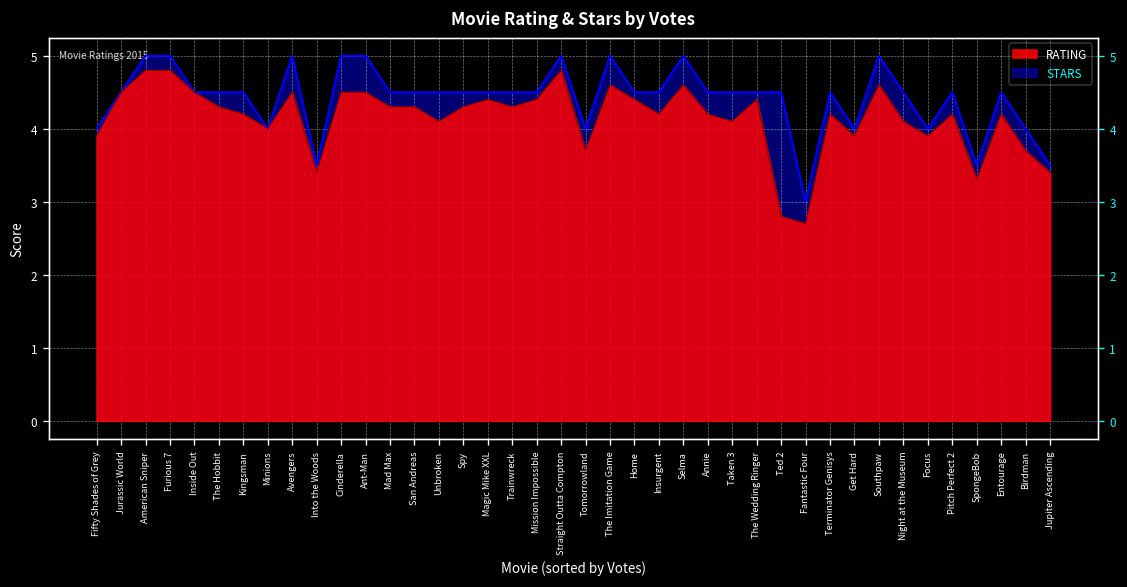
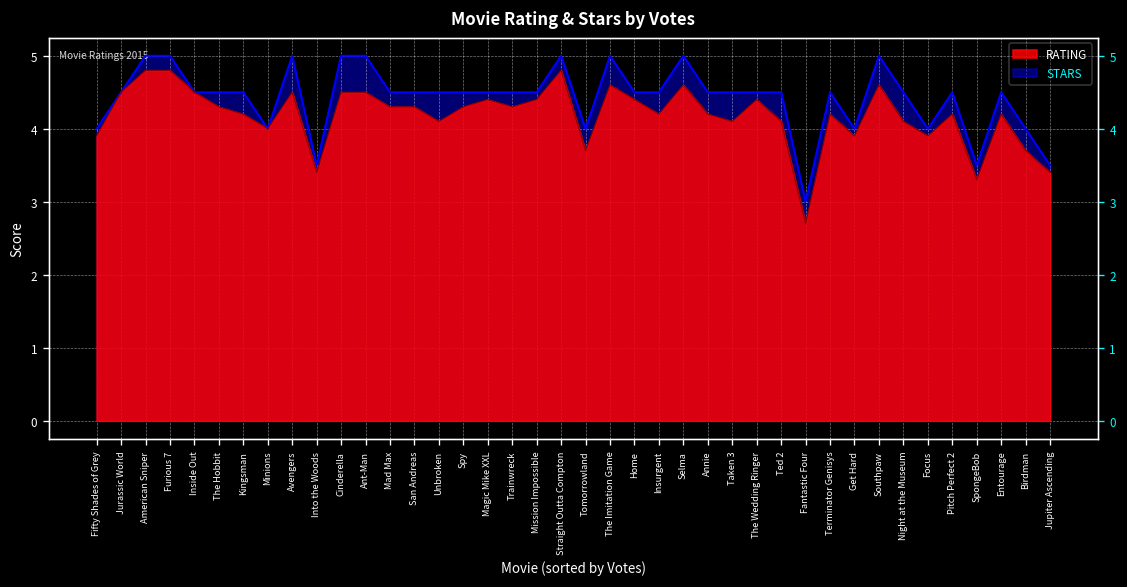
  {
    "RATING": {
      "Fifty Shades of Grey": 3.9,
      "American Sniper": 4.8,
      "Furious 7": 4.8,
      "The Hobbit": 4.3,
      "Kingsman": 4.2,
      "Avengers": 4.5,
      "Into the Woods": 3.4,
      "Cinderella": 4.5,
      "Ant-Man": 4.5,
      "Mad Max": 4.3,
      "San Andreas": 4.3,
      "Unbroken": 4.1,
      "Spy": 4.3,
      "Magic Mike XXL": 4.4,
      "Trainwreck": 4.3,
      "Mission Impossible": 4.4,
      "Straight Outta Compton": 4.8,
      "Tomorrowland": 3.7,
      "The Imitation Game": 4.6,
      "Home": 4.4,
      "Insurgent": 4.2,
      "Selma": 4.6,
      "Annie": 4.2,
      "Taken 3": 4.1,
      "The Wedding Ringer": 4.4,
-     "Ted 2": 2.8,
+     "Ted 2": 4.1,
      "Fantastic Four": 2.7,
      "Terminator Genisys": 4.2,
      "Get Hard": 3.9,
      "Southpaw": 4.6,
      "Night at the Museum": 4.1,
      "Focus": 3.9,
      "Pitch Perfect 2": 4.2,
      "SpongeBob": 3.3,
      "Entourage": 4.2,
      "Birdman": 3.7,
      "Jupiter Ascending": 3.4
    },
    "STARS": {
      "Fifty Shades of Grey": 4.0,
      "Furious 7": 5.0,
      "The Hobbit": 4.5,
      "Kingsman": 4.5,
      "Avengers": 5.0,
      "Into the Woods": 3.5,
      "Cinderella": 5.0,
      "Ant-Man": 5.0,
      "Mad Max": 4.5,
      "San Andreas": 4.5,
      "Unbroken": 4.5,
      "Spy": 4.5,
      "Magic Mike XXL": 4.5,
      "Trainwreck": 4.5,
      "Mission Impossible": 4.5,
      "Straight Outta Compton": 5.0,
      "Tomorrowland": 4.0,
      "The Imitation Game": 5.0,
      "Home": 4.5,
      "Insurgent": 4.5,
      "Selma": 5.0,
      "Annie": 4.5,
      "Taken 3": 4.5,
      "The Wedding Ringer": 4.5,
      "Ted 2": 4.5,
      "Fantastic Four": 3.0,
      "Terminator Genisys": 4.5,
      "Get Hard": 4.0,
      "Southpaw": 5.0,
      "Night at the Museum": 4.5,
      "Focus": 4.0,
      "Pitch Perfect 2": 4.5,
      "SpongeBob": 3.5,
      "Entourage": 4.5,
      "Birdman": 4.0,
      "Jupiter Ascending": 3.5
    }
  }
